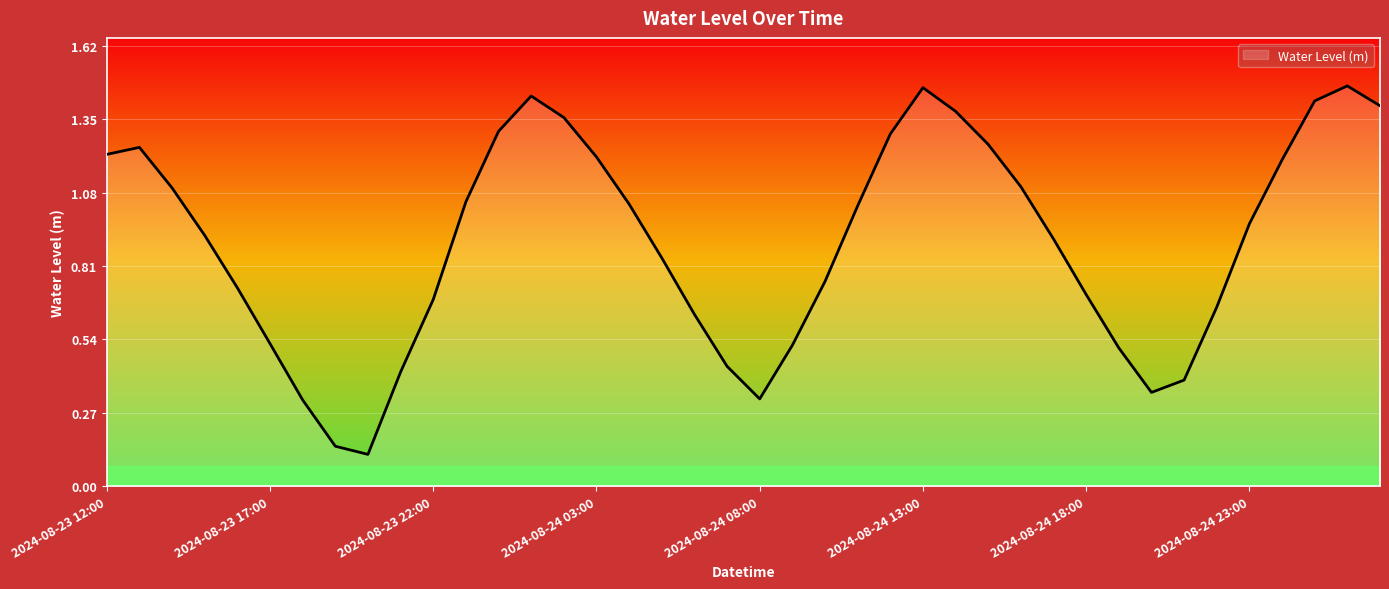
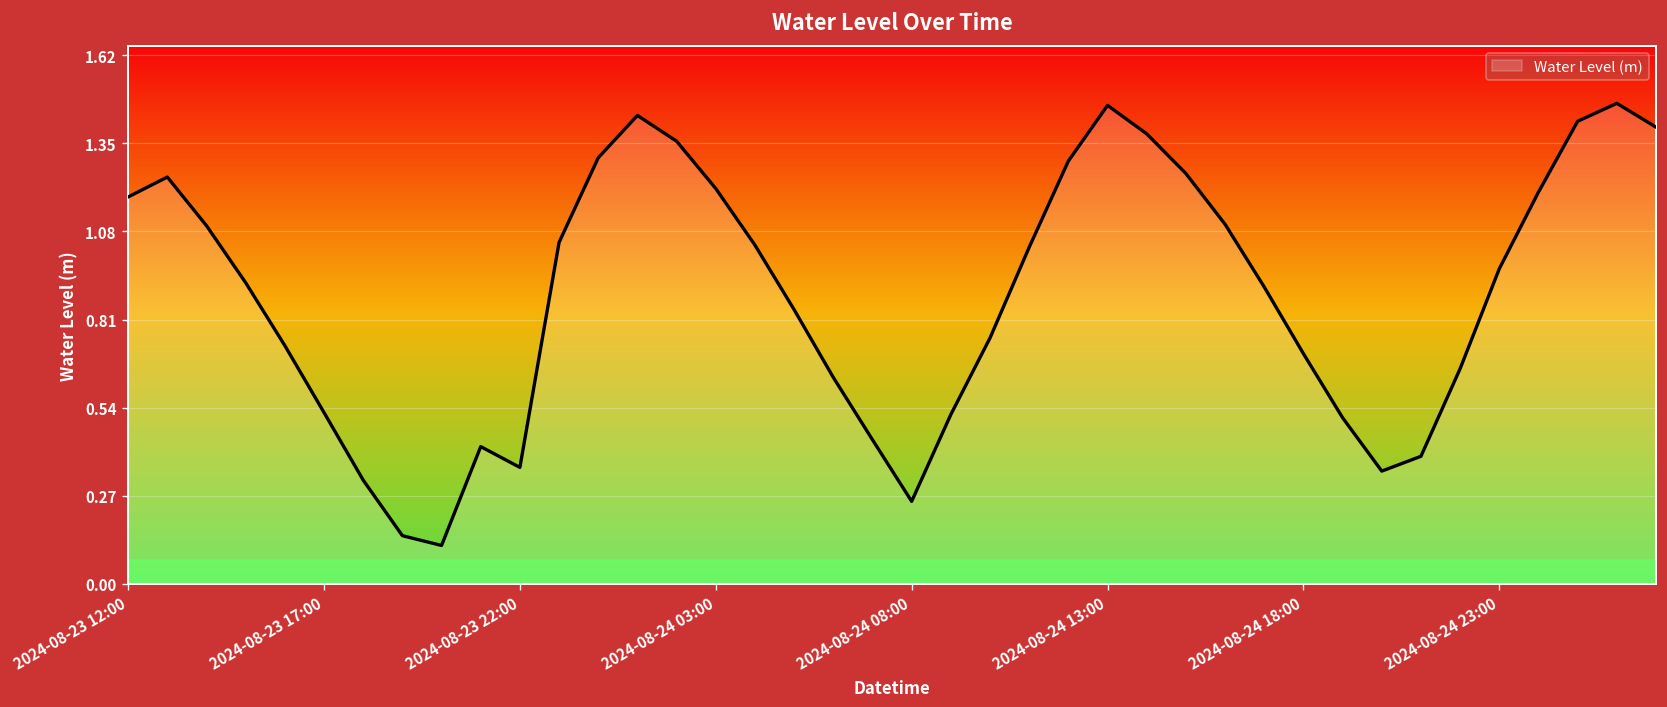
  {
-   "2024-08-23 12:00": 1.22,
+   "2024-08-23 12:00": 1.18,
    "2024-08-23 17:00": 0.52,
-   "2024-08-23 22:00": 0.69,
+   "2024-08-23 22:00": 0.36,
    "2024-08-24 03:00": 1.21,
-   "2024-08-24 08:00": 0.32,
+   "2024-08-24 08:00": 0.25,
    "2024-08-24 13:00": 1.46,
    "2024-08-24 18:00": 0.70,
    "2024-08-24 23:00": 0.96
  }
